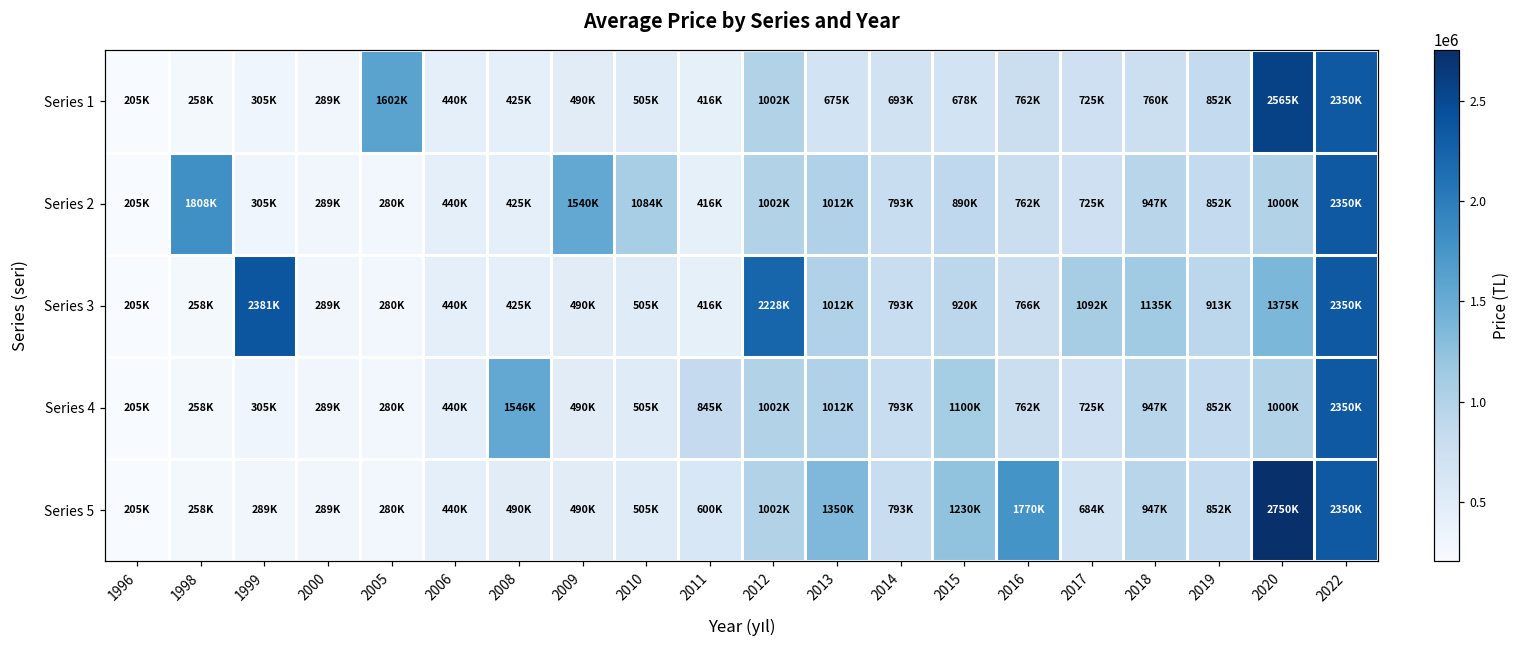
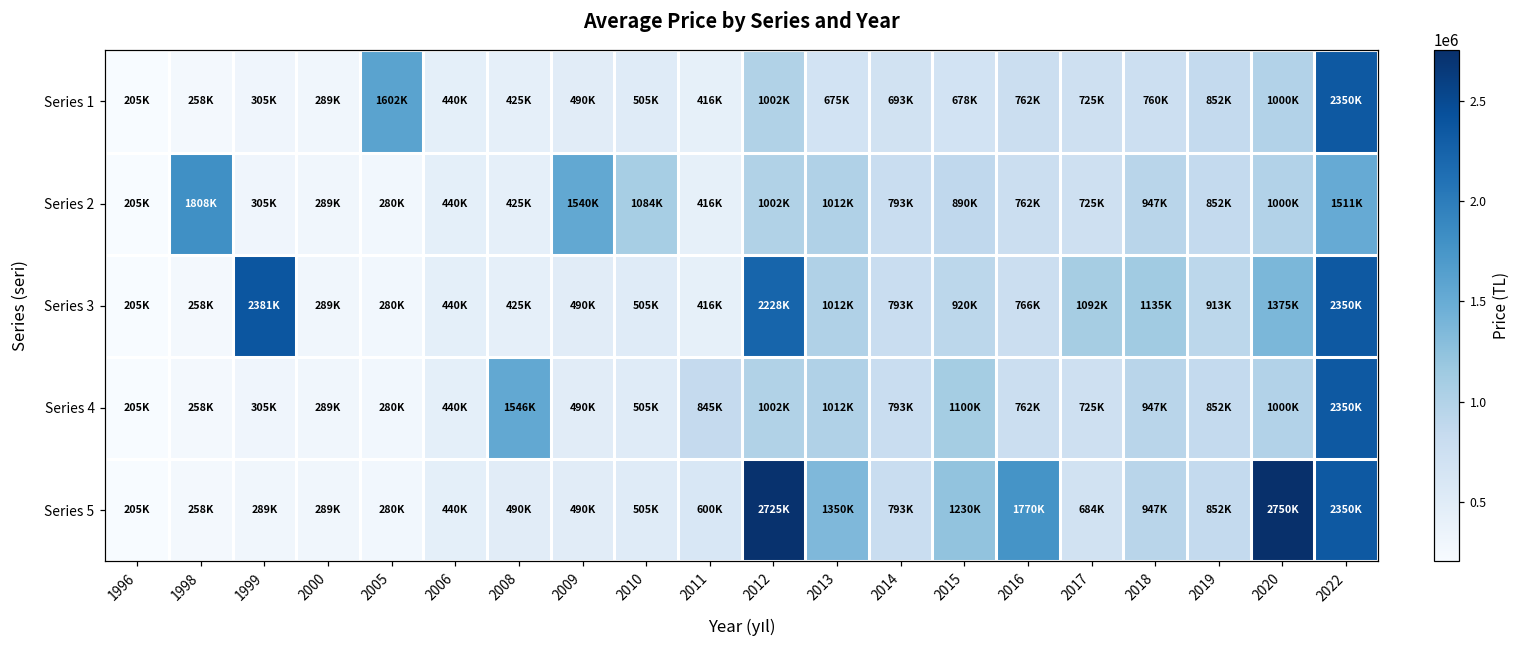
  {
    "Series 1": {
      "1996": "205K",
      "1998": "258K",
      "1999": "305K",
      "2000": "289K",
      "2005": "1602K",
      "2006": "440K",
      "2008": "425K",
      "2009": "490K",
      "2010": "505K",
      "2011": "416K",
      "2012": "1002K",
      "2013": "675K",
      "2014": "693K",
      "2015": "678K",
      "2016": "762K",
      "2017": "725K",
      "2018": "760K",
      "2019": "852K",
-     "2020": "2565K",
+     "2020": "1000K",
      "2022": "2350K"
    },
    "Series 2": {
      "1996": "205K",
      "1998": "1808K",
      "1999": "305K",
      "2000": "289K",
      "2005": "280K",
      "2006": "440K",
      "2008": "425K",
      "2009": "1540K",
      "2010": "1084K",
      "2011": "416K",
      "2012": "1002K",
      "2013": "1012K",
      "2014": "793K",
      "2015": "890K",
      "2016": "762K",
      "2017": "725K",
      "2018": "947K",
      "2019": "852K",
      "2020": "1000K",
-     "2022": "2350K"
+     "2022": "1511K"
    },
    "Series 3": {
      "1996": "205K",
      "1998": "258K",
      "1999": "2381K",
      "2000": "289K",
      "2005": "280K",
      "2006": "440K",
      "2008": "425K",
      "2009": "490K",
      "2010": "505K",
      "2011": "416K",
      "2012": "2228K",
      "2013": "1012K",
      "2014": "793K",
      "2015": "920K",
      "2016": "766K",
      "2017": "1092K",
      "2018": "1135K",
      "2019": "913K",
      "2020": "1375K",
      "2022": "2350K"
    },
    "Series 4": {
      "1996": "205K",
      "1998": "258K",
      "1999": "305K",
      "2000": "289K",
      "2005": "280K",
      "2006": "440K",
      "2008": "1546K",
      "2009": "490K",
      "2010": "505K",
      "2011": "845K",
      "2012": "1002K",
      "2013": "1012K",
      "2014": "793K",
      "2015": "1100K",
      "2016": "762K",
      "2017": "725K",
      "2018": "947K",
      "2019": "852K",
      "2020": "1000K",
      "2022": "2350K"
    },
    "Series 5": {
      "1996": "205K",
      "1998": "258K",
      "1999": "289K",
      "2000": "289K",
      "2005": "280K",
      "2006": "440K",
      "2008": "490K",
      "2009": "490K",
      "2010": "505K",
      "2011": "600K",
-     "2012": "1002K",
+     "2012": "2725K",
      "2013": "1350K",
      "2014": "793K",
      "2015": "1230K",
      "2016": "1770K",
      "2017": "684K",
      "2018": "947K",
      "2019": "852K",
      "2020": "2750K",
      "2022": "2350K"
    }
  }
